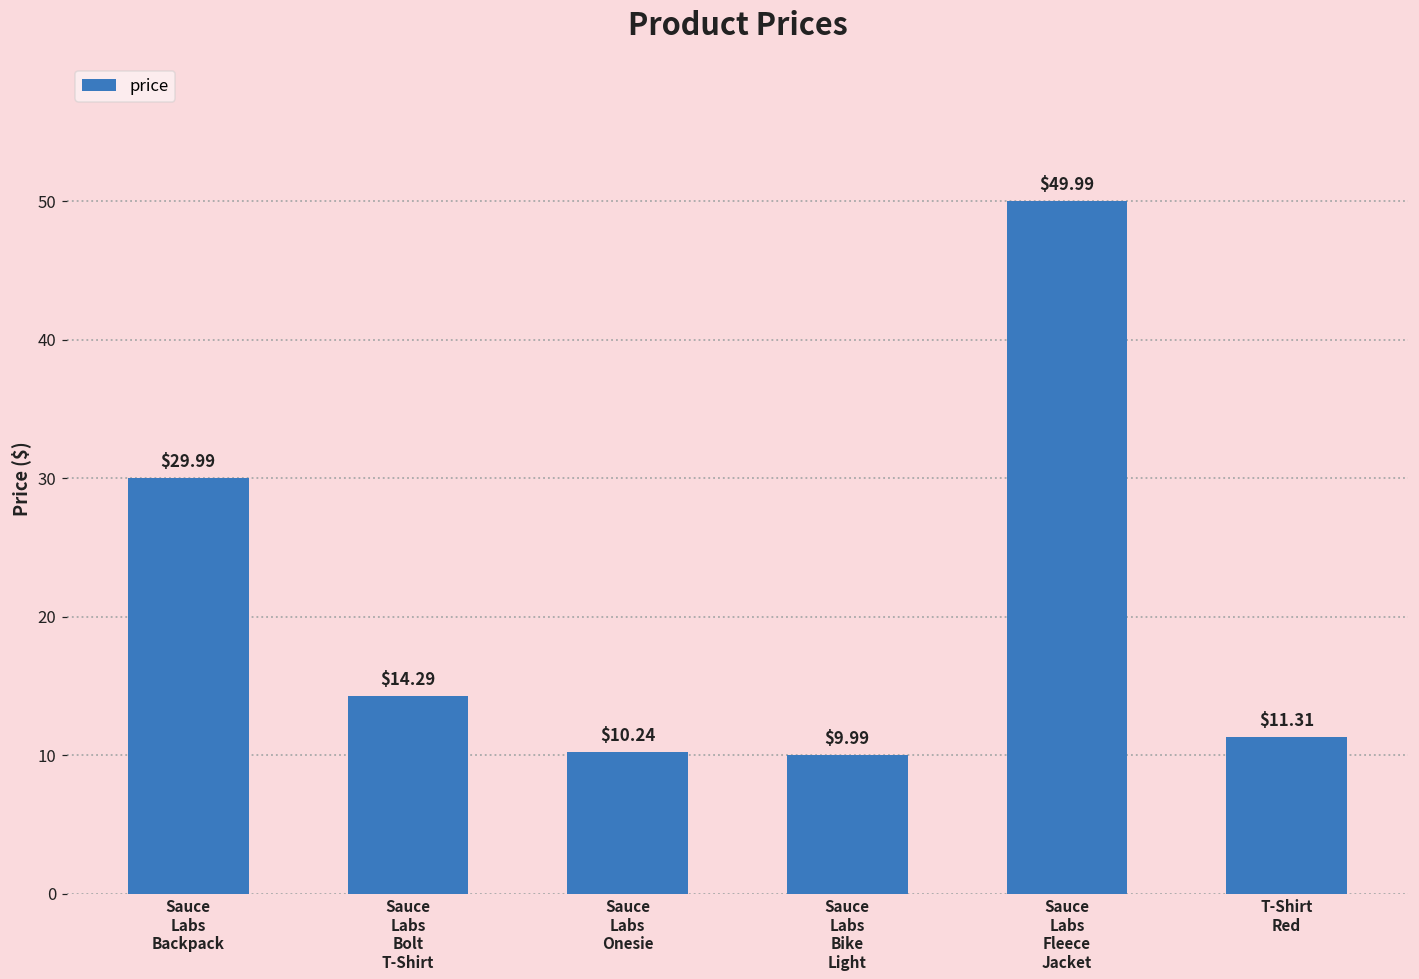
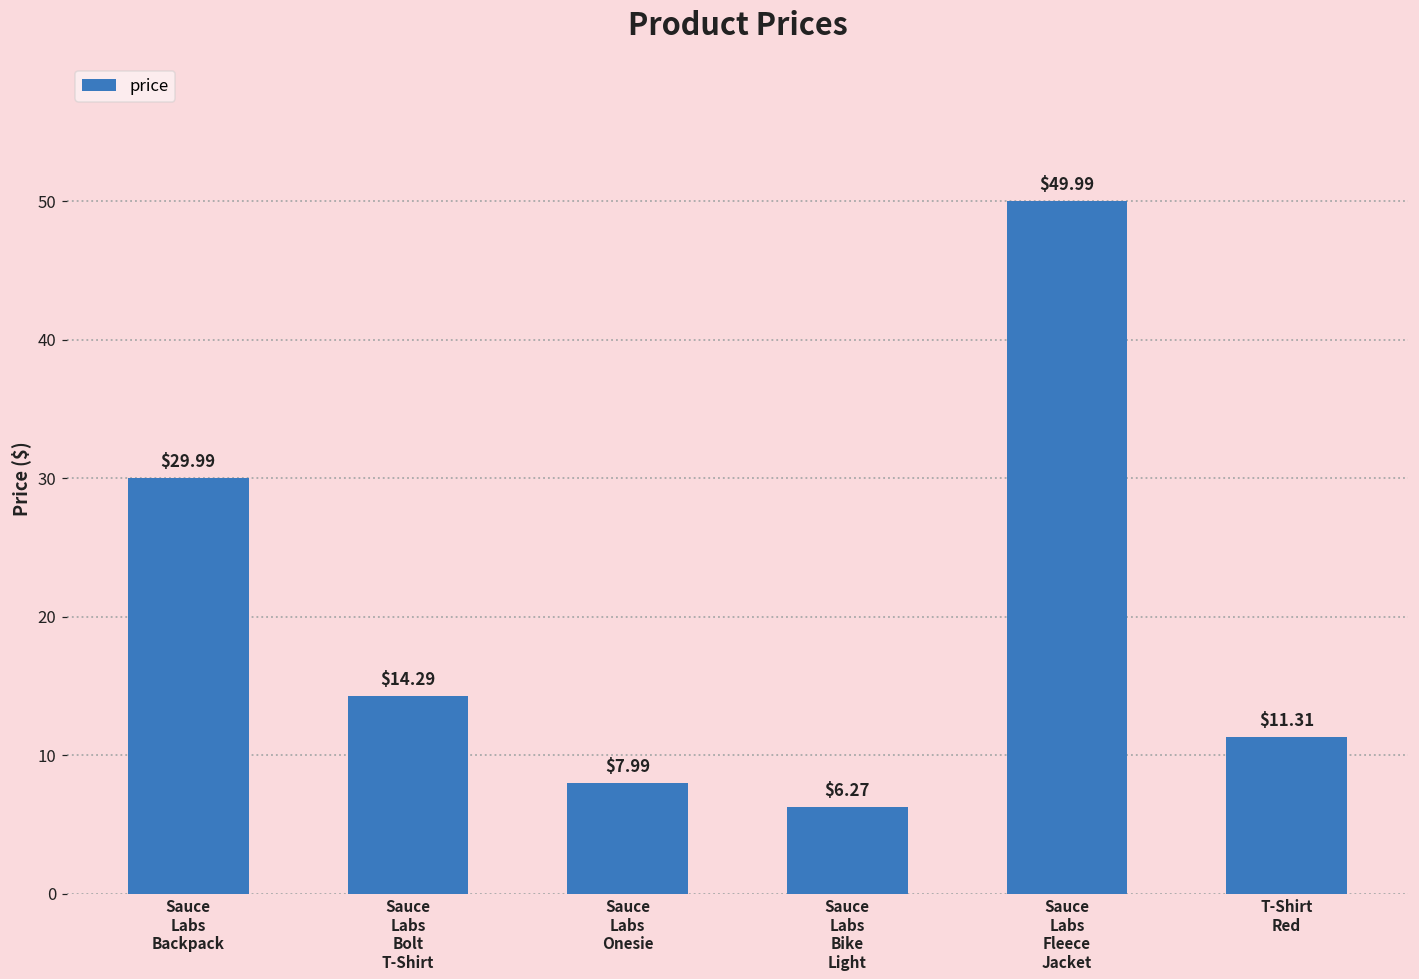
  {
    "Sauce Labs Backpack": "$29.99",
    "Sauce Labs Bolt T-Shirt": "$14.29",
-   "Sauce Labs Onesie": "$10.24",
-   "Sauce Labs Bike Light": "$9.99",
+   "Sauce Labs Onesie": "$7.99",
+   "Sauce Labs Bike Light": "$6.27",
    "Sauce Labs Fleece Jacket": "$49.99",
    "T-Shirt Red": "$11.31"
  }
